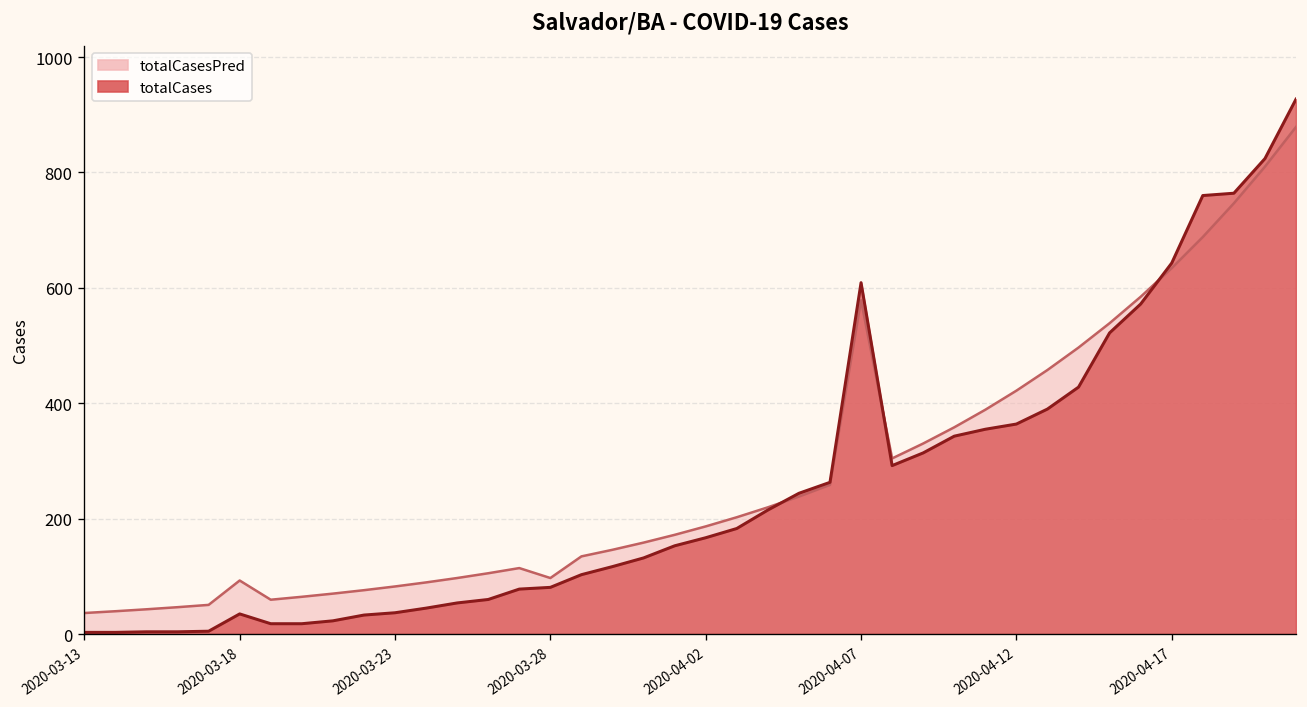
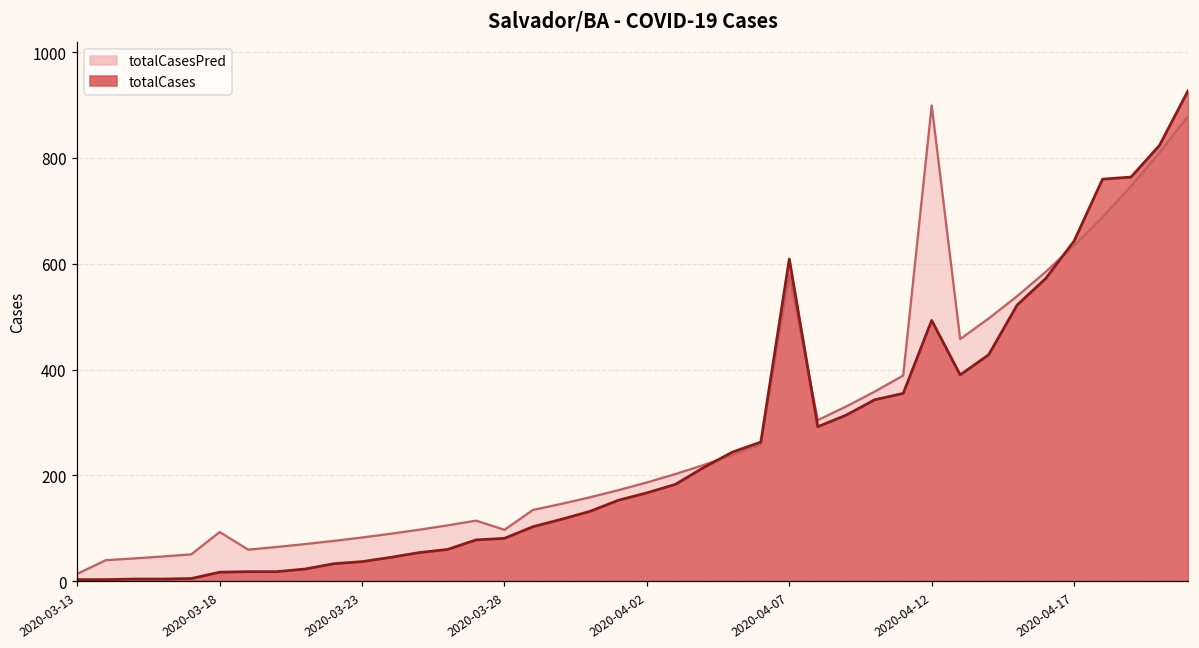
  {
    "totalCasesPred": {
-     "2020-03-13": 40,
+     "2020-03-13": 10,
      "2020-03-18": 90,
      "2020-03-23": 80,
      "2020-03-28": 100,
      "2020-04-02": 190,
      "2020-04-07": 580,
-     "2020-04-12": 420,
+     "2020-04-12": 900,
      "2020-04-17": 630
    },
    "totalCases": {
      "2020-03-13": 0,
-     "2020-03-18": 40,
+     "2020-03-18": 20,
      "2020-03-23": 40,
      "2020-03-28": 80,
      "2020-04-02": 170,
      "2020-04-07": 610,
-     "2020-04-12": 360,
+     "2020-04-12": 490,
      "2020-04-17": 640
    }
  }
